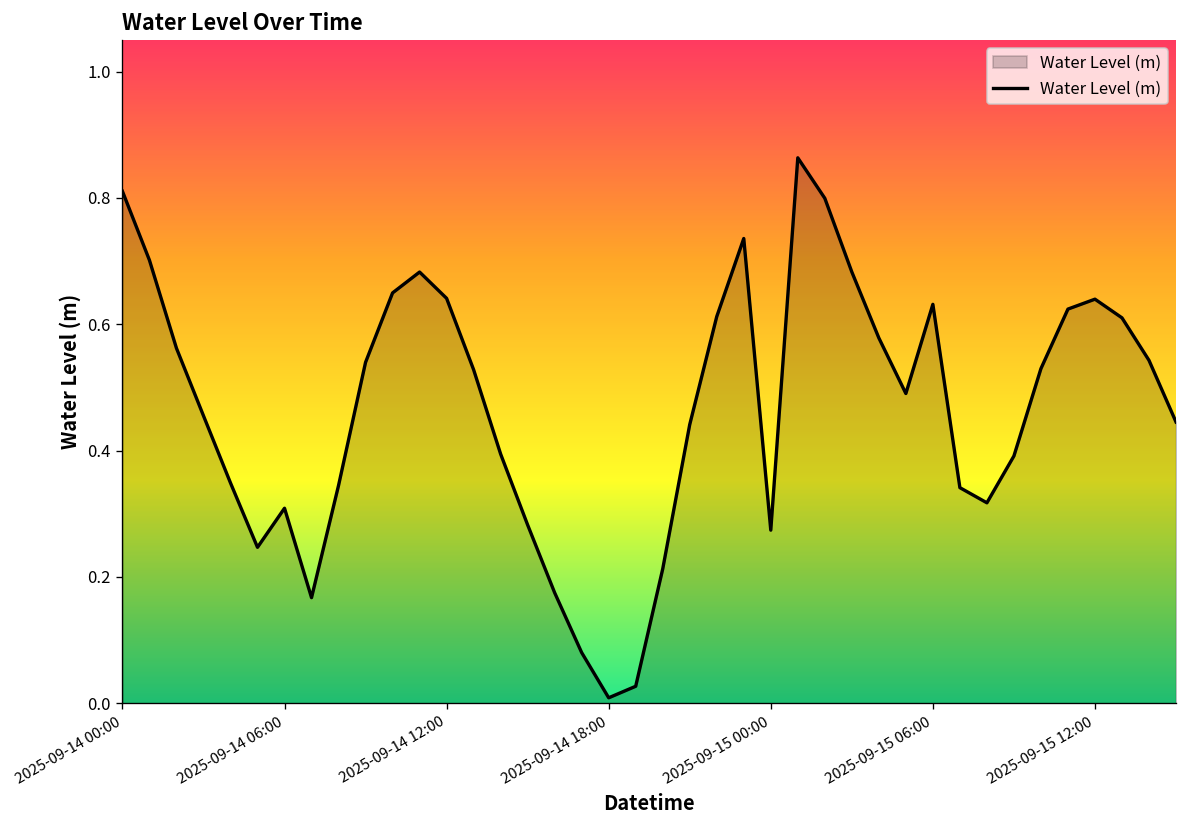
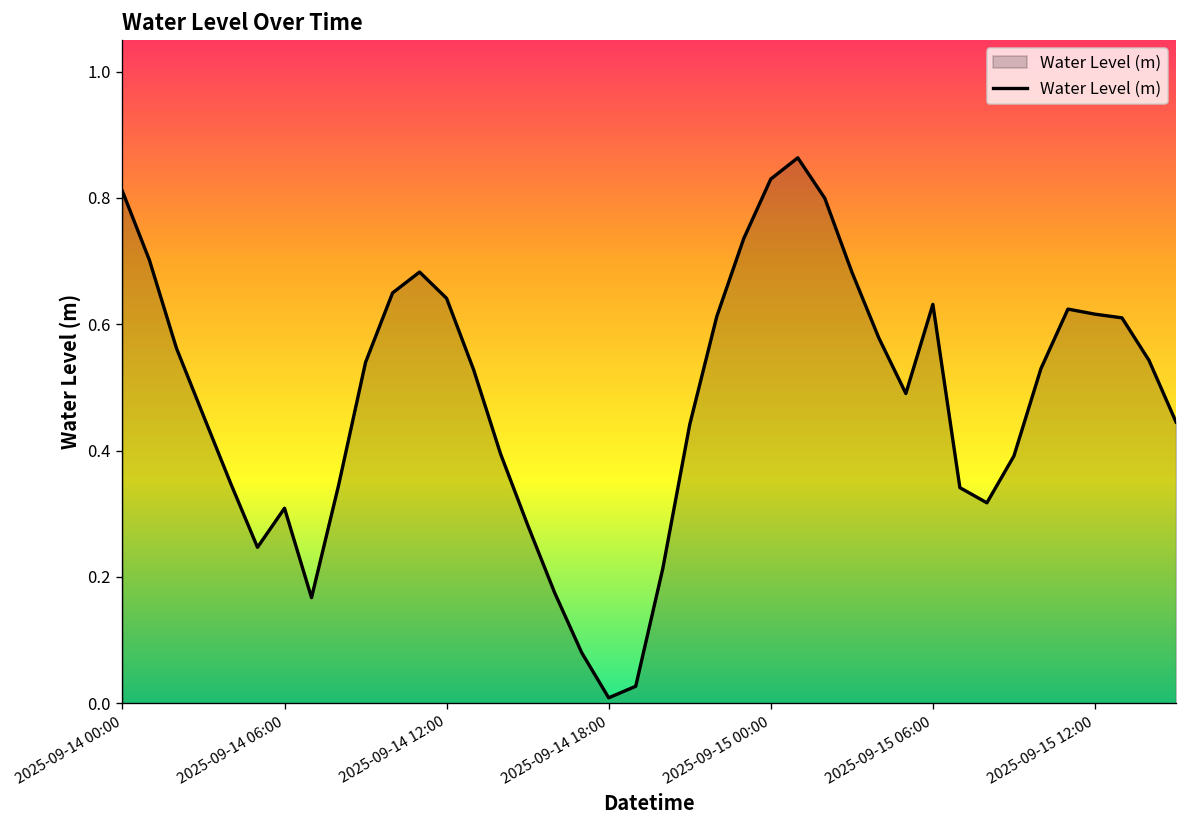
  {
    "2025-09-14 00:00": 0.81,
    "2025-09-14 06:00": 0.31,
    "2025-09-14 12:00": 0.64,
    "2025-09-14 18:00": 0.01,
-   "2025-09-15 00:00": 0.27,
+   "2025-09-15 00:00": 0.83,
    "2025-09-15 06:00": 0.63,
-   "2025-09-15 12:00": 0.64
+   "2025-09-15 12:00": 0.62
  }
